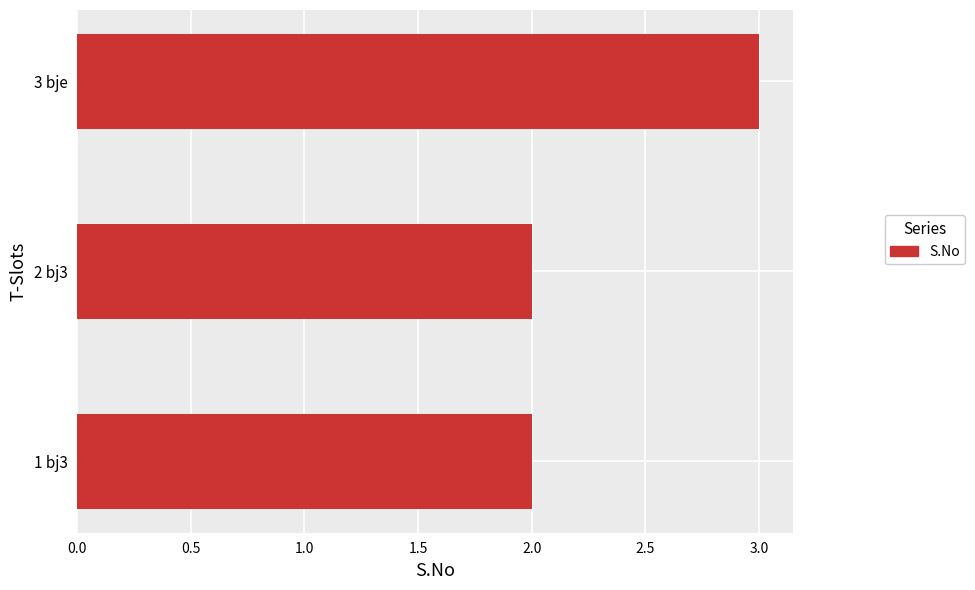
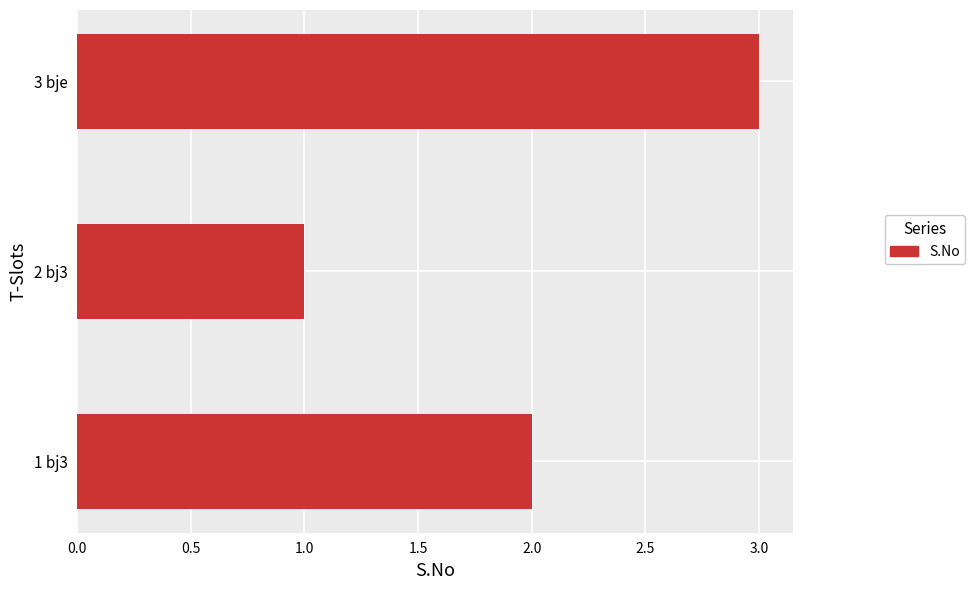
  {
    "3 bje": 3,
-   "2 bj3": 2,
+   "2 bj3": 1,
    "1 bj3": 2
  }
